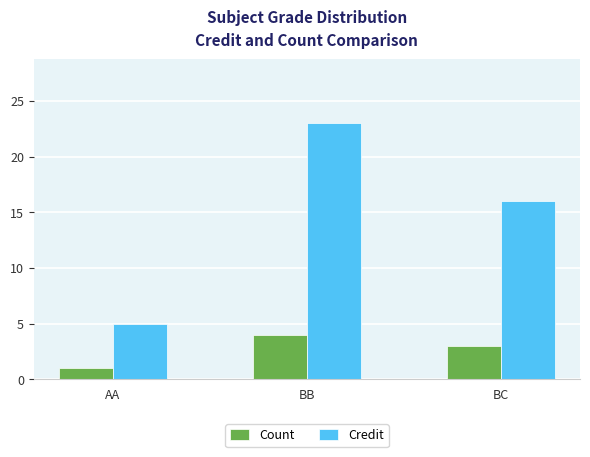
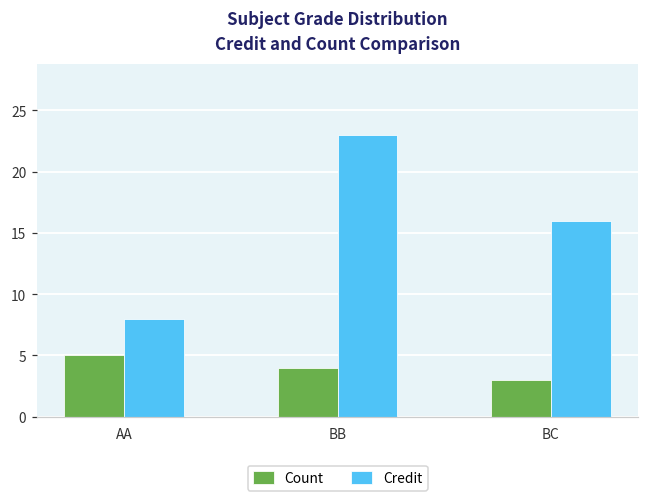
  {
    "Count": {
-     "AA": 1,
+     "AA": 5,
      "BB": 4,
      "BC": 3
    },
    "Credit": {
-     "AA": 5,
+     "AA": 8,
      "BB": 23,
      "BC": 16
    }
  }
